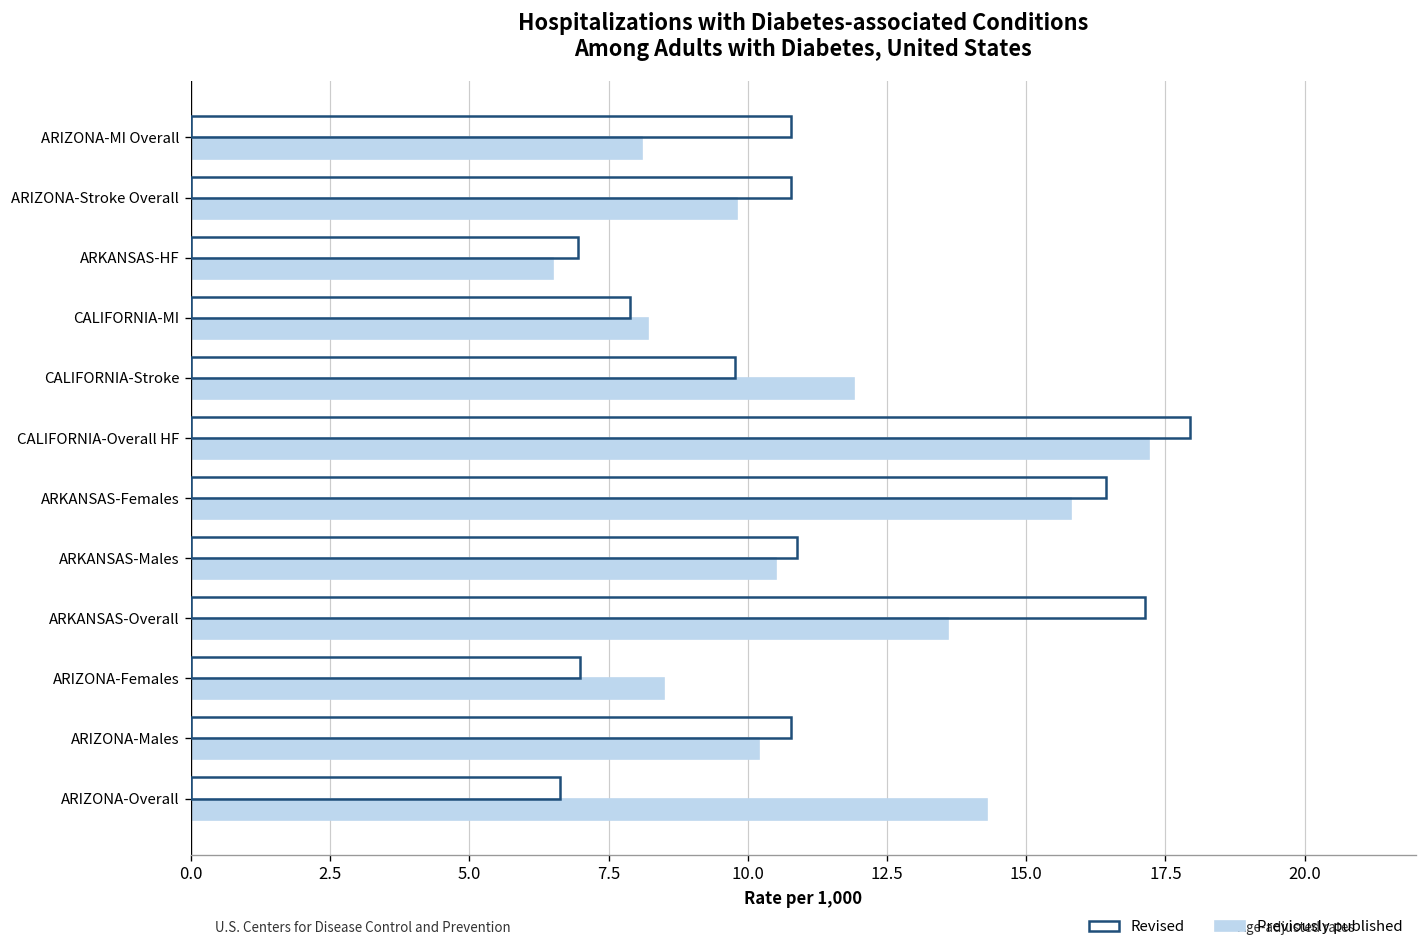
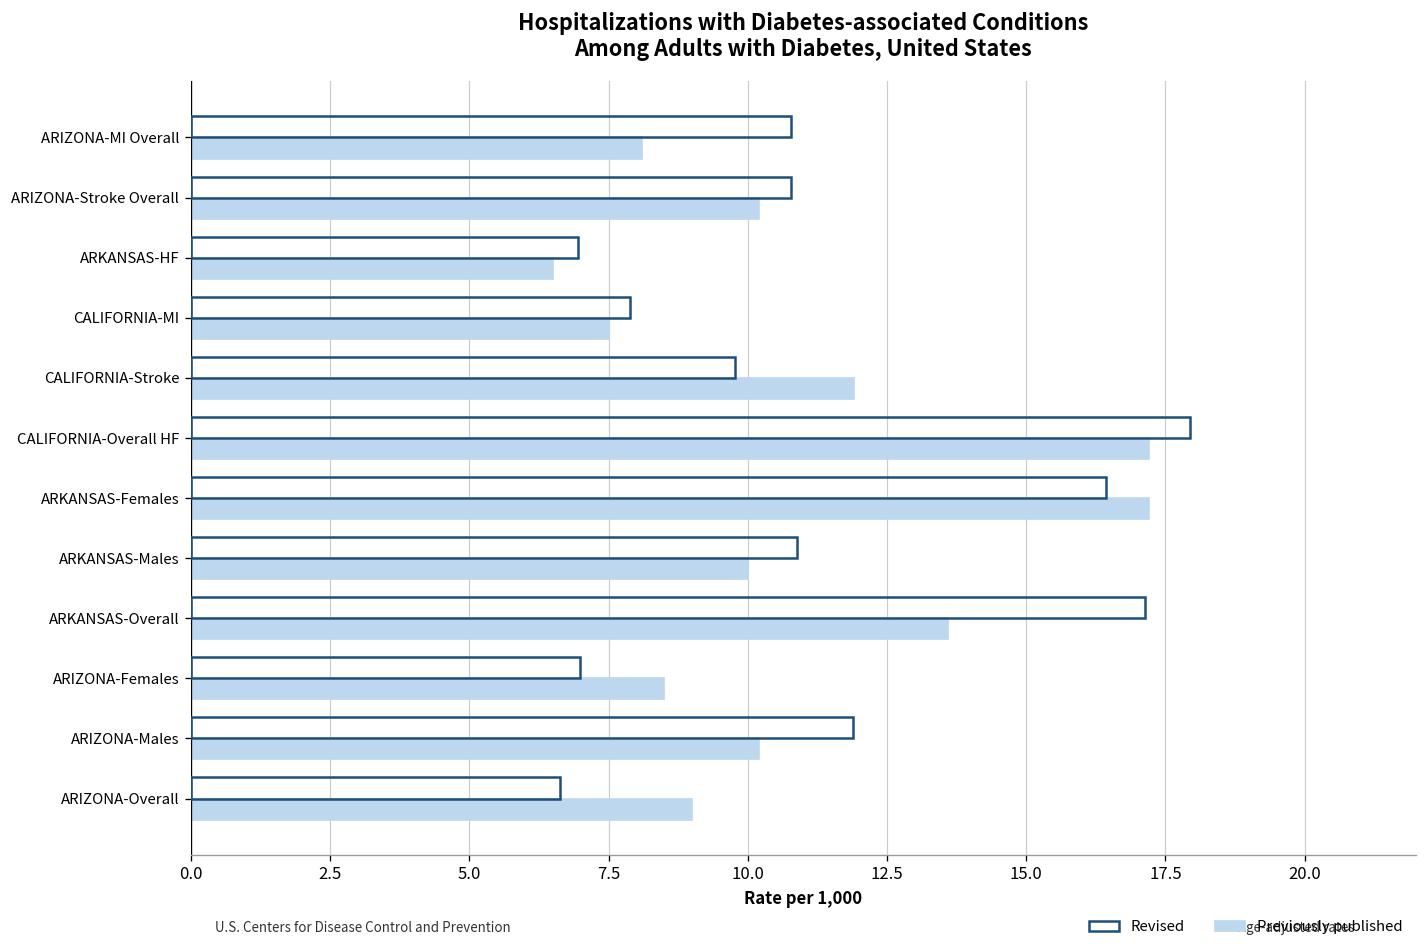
  {
    "Previously published": {
      "ARIZONA-MI Overall": 8.1,
-     "ARIZONA-Stroke Overall": 9.8,
+     "ARIZONA-Stroke Overall": 10.2,
      "ARKANSAS-HF": 6.5,
-     "CALIFORNIA-MI": 8.2,
+     "CALIFORNIA-MI": 7.5,
      "CALIFORNIA-Stroke": 11.9,
      "CALIFORNIA-Overall HF": 17.2,
-     "ARKANSAS-Females": 15.8,
-     "ARKANSAS-Males": 10.5,
+     "ARKANSAS-Females": 17.2,
+     "ARKANSAS-Males": 10.0,
      "ARKANSAS-Overall": 13.6,
      "ARIZONA-Females": 8.5,
      "ARIZONA-Males": 10.2,
-     "ARIZONA-Overall": 14.3
+     "ARIZONA-Overall": 9.0
    },
    "Revised": {
      "ARIZONA-MI Overall": 10.8,
      "ARIZONA-Stroke Overall": 10.8,
      "ARKANSAS-HF": 6.9,
      "CALIFORNIA-MI": 7.9,
      "CALIFORNIA-Stroke": 9.8,
      "CALIFORNIA-Overall HF": 17.9,
      "ARKANSAS-Females": 16.4,
      "ARKANSAS-Males": 10.9,
      "ARKANSAS-Overall": 17.1,
      "ARIZONA-Females": 7.0,
-     "ARIZONA-Males": 10.8,
+     "ARIZONA-Males": 11.9,
      "ARIZONA-Overall": 6.6
    }
  }
